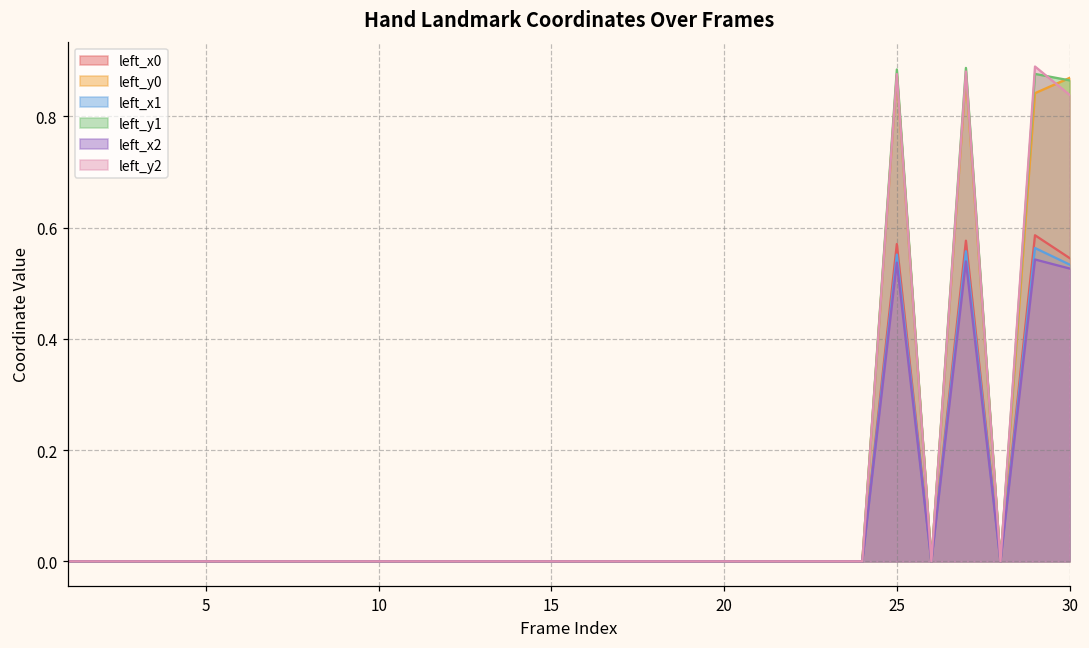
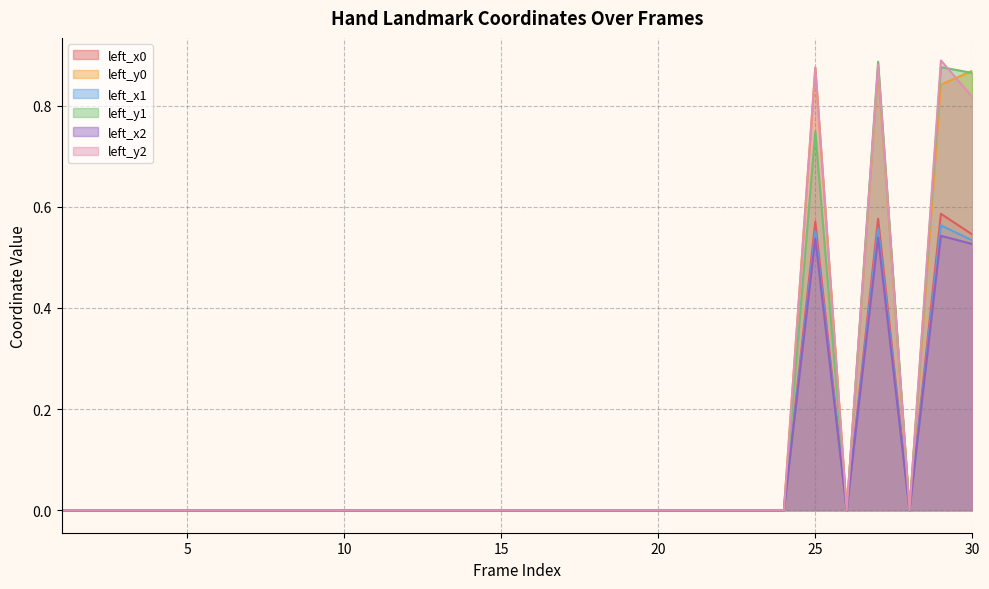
  {
    "left_y1": {
-     "25": 0.88
+     "25": 0.75
    },
    "left_y2": {
-     "30": 0.84
+     "30": 0.82
    }
  }
